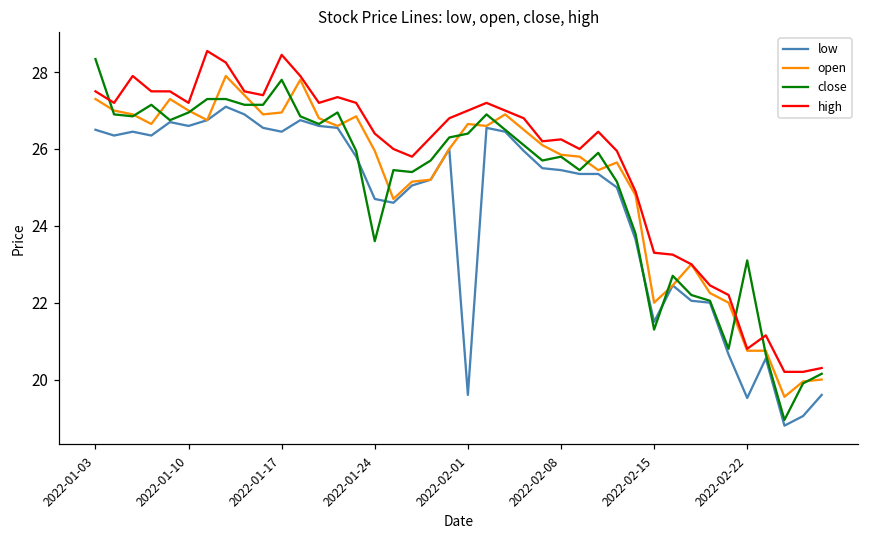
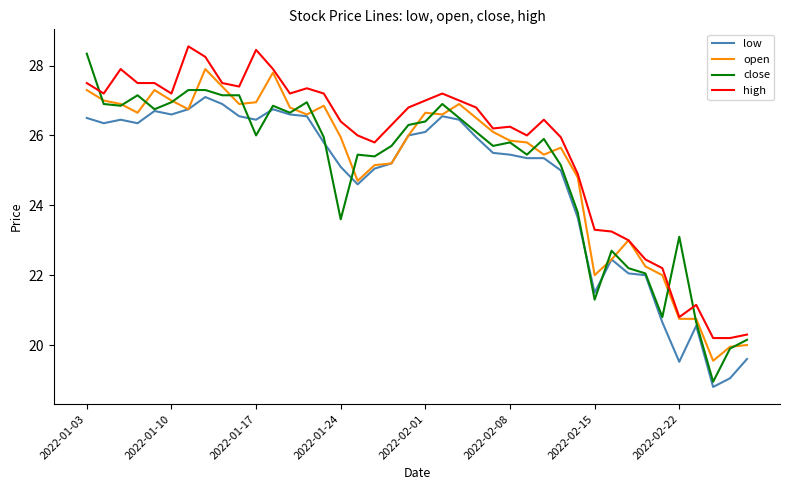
  {
    "low": {
      "2022-01-03": 26.5,
      "2022-01-10": 26.6,
      "2022-01-17": 26.5,
-     "2022-01-24": 24.7,
-     "2022-02-01": 19.6,
+     "2022-01-24": 25.1,
+     "2022-02-01": 26.1,
      "2022-02-08": 25.5,
      "2022-02-15": 21.5,
      "2022-02-22": 19.5
    },
    "open": {
      "2022-01-03": 27.3,
      "2022-01-17": 27.0,
      "2022-01-24": 26.0,
      "2022-02-01": 26.7,
      "2022-02-15": 22.0
    },
    "close": {
      "2022-01-03": 28.3,
-     "2022-01-17": 27.8,
+     "2022-01-17": 26.0,
      "2022-01-24": 23.6,
      "2022-02-01": 26.4,
      "2022-02-15": 21.3,
      "2022-02-22": 23.1
    },
    "high": {
      "2022-01-03": 27.5,
      "2022-01-10": 27.2,
      "2022-01-17": 28.5,
      "2022-01-24": 26.4,
      "2022-02-01": 27.0,
      "2022-02-08": 26.3,
      "2022-02-15": 23.3
    }
  }
